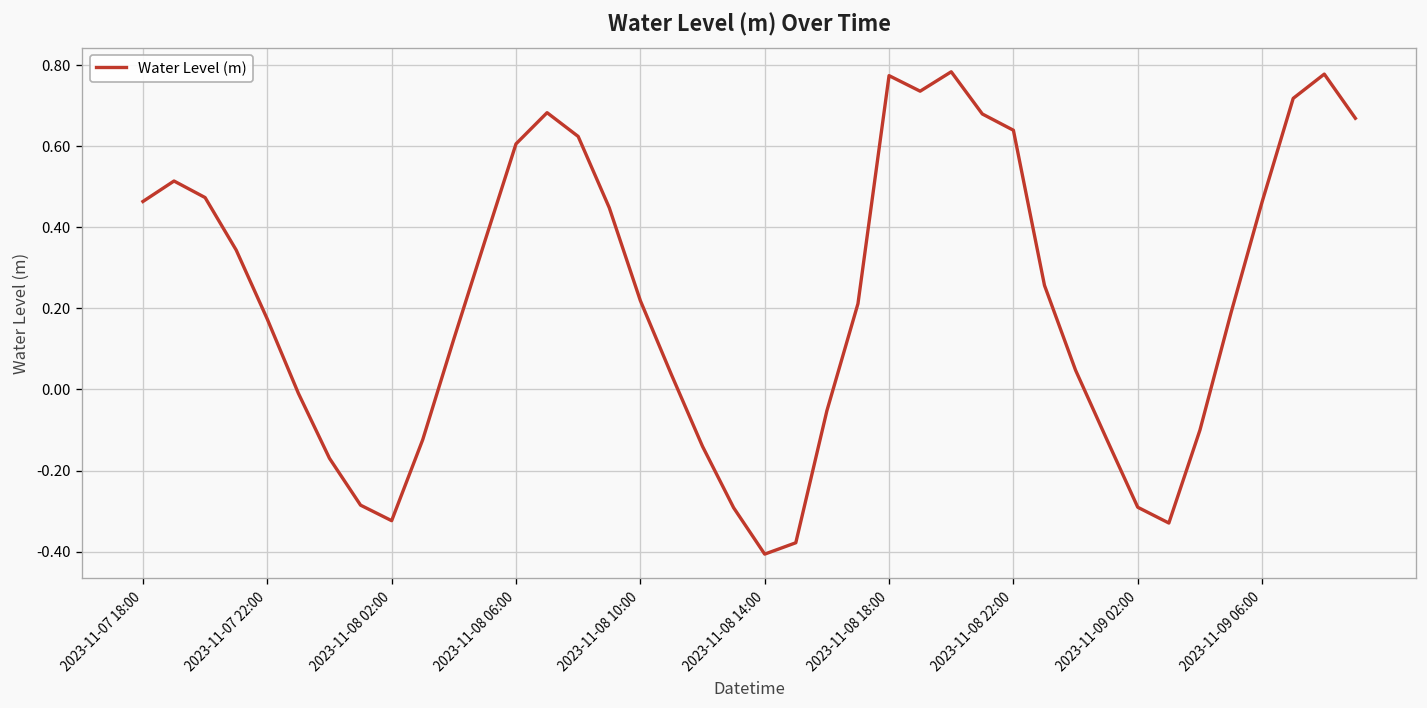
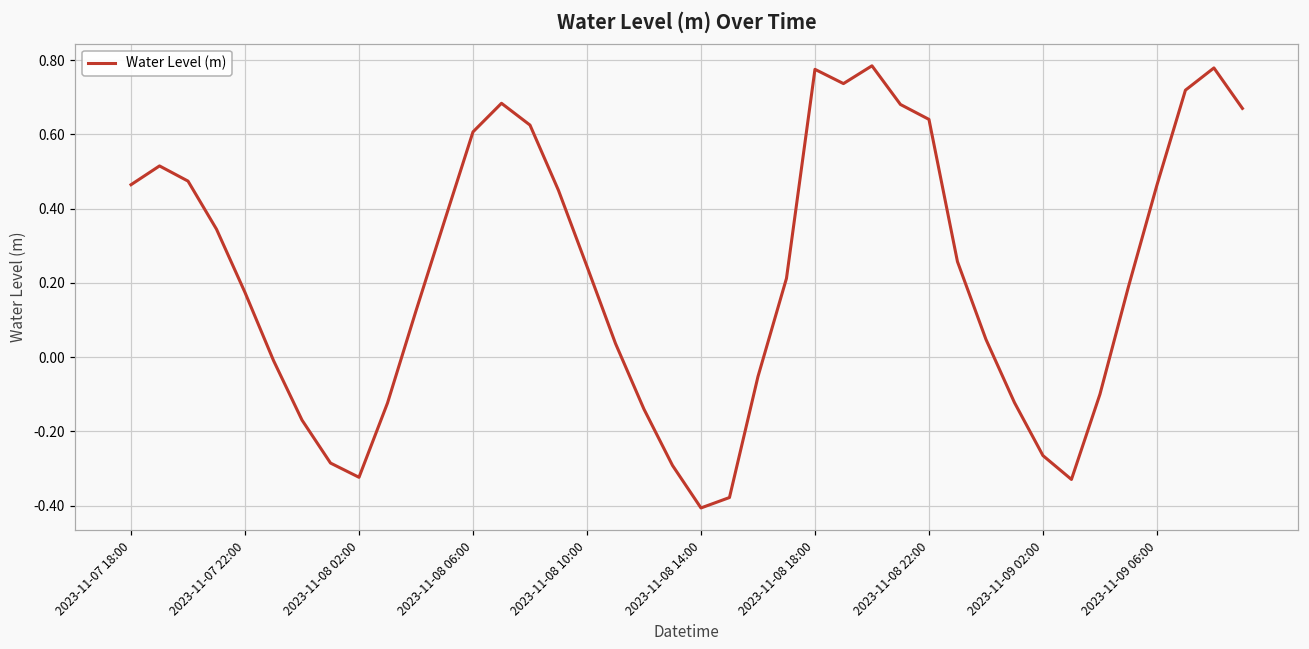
  {
    "2023-11-07 18:00": 0.46,
    "2023-11-07 22:00": 0.17,
    "2023-11-08 02:00": -0.32,
    "2023-11-08 06:00": 0.61,
-   "2023-11-08 10:00": 0.22,
+   "2023-11-08 10:00": 0.24,
    "2023-11-08 14:00": -0.41,
    "2023-11-08 18:00": 0.77,
    "2023-11-08 22:00": 0.64,
-   "2023-11-09 02:00": -0.29,
+   "2023-11-09 02:00": -0.27,
    "2023-11-09 06:00": 0.46
  }
